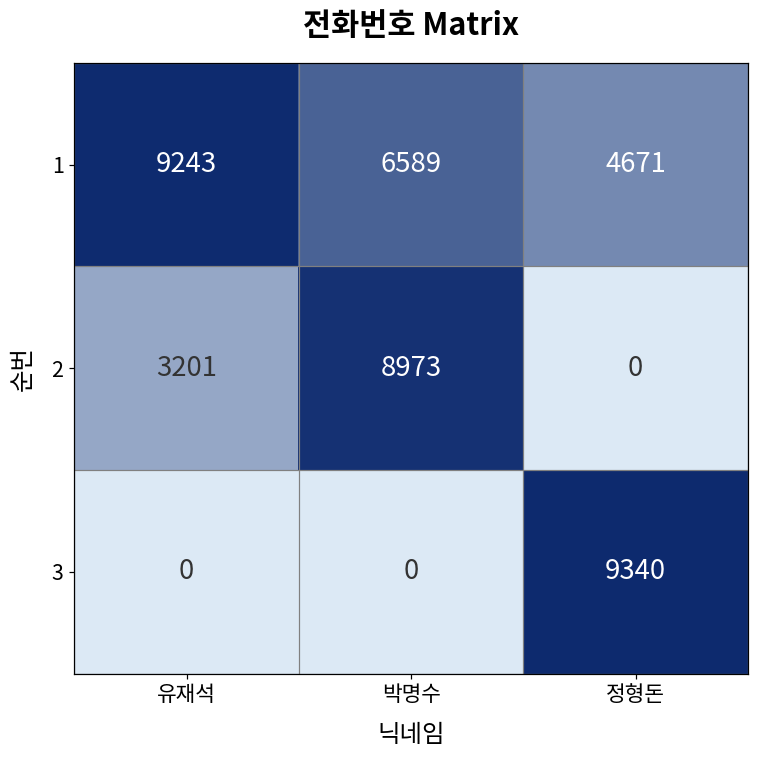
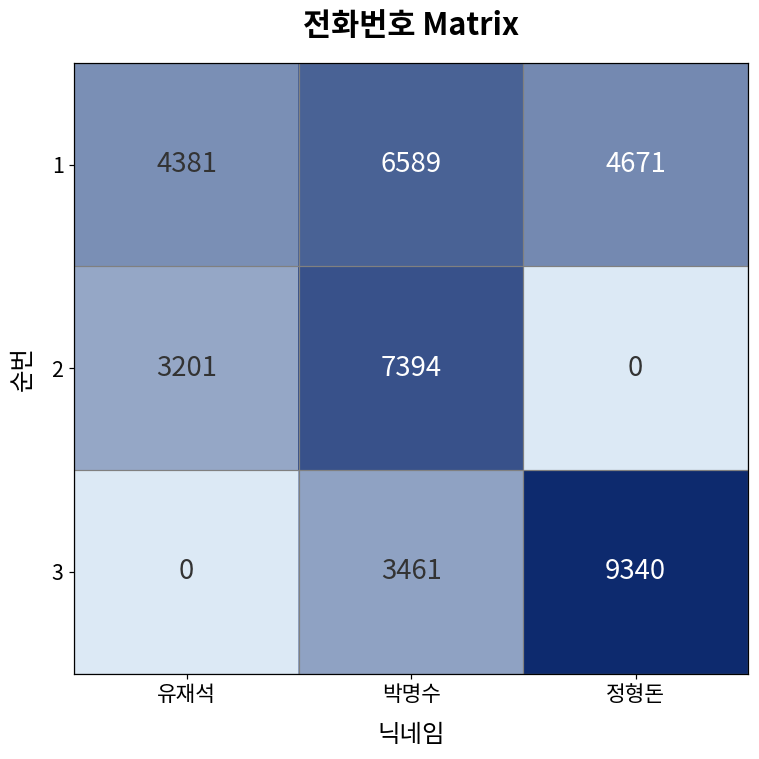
  {
    "1": {
-     "유재석": 9243,
+     "유재석": 4381,
      "박명수": 6589,
      "정형돈": 4671
    },
    "2": {
      "유재석": 3201,
-     "박명수": 8973,
+     "박명수": 7394,
      "정형돈": 0
    },
    "3": {
      "유재석": 0,
-     "박명수": 0,
+     "박명수": 3461,
      "정형돈": 9340
    }
  }
